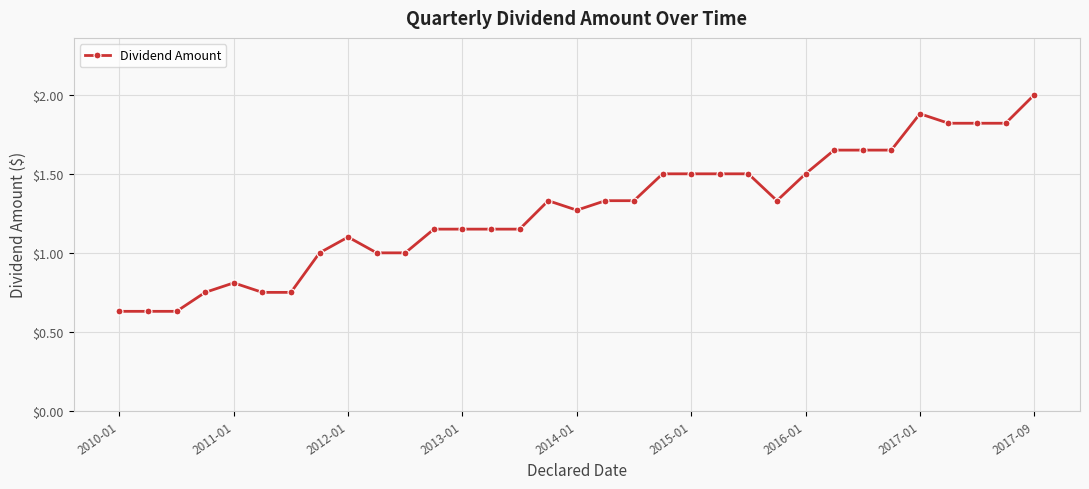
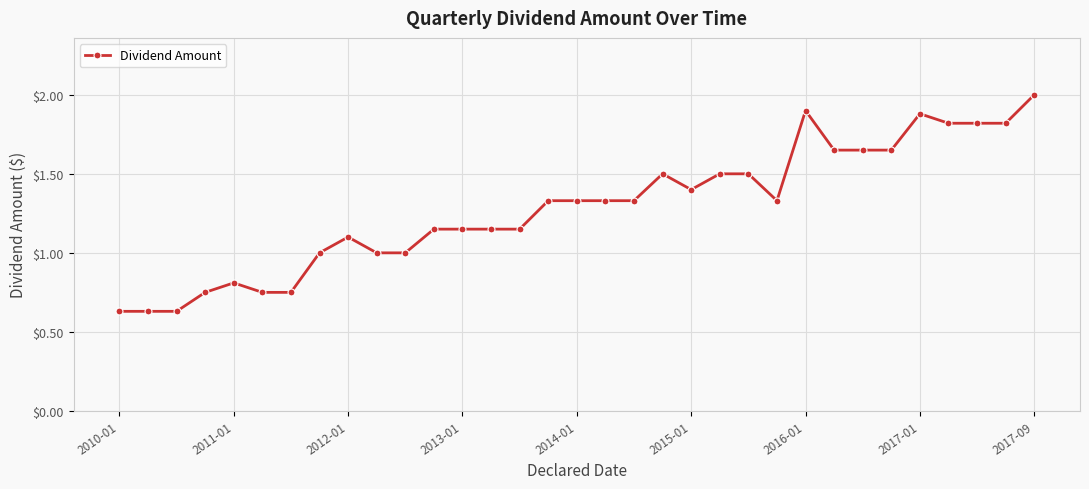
  {
    "2010-01": "$0.63",
    "2011-01": "$0.81",
    "2012-01": "$1.10",
    "2013-01": "$1.15",
-   "2014-01": "$1.27",
-   "2015-01": "$1.5",
-   "2016-01": "$1.5",
+   "2014-01": "$1.33",
+   "2015-01": "$1.4",
+   "2016-01": "$1.9",
    "2017-01": "$1.88",
    "2017-09": "$2.00"
  }
